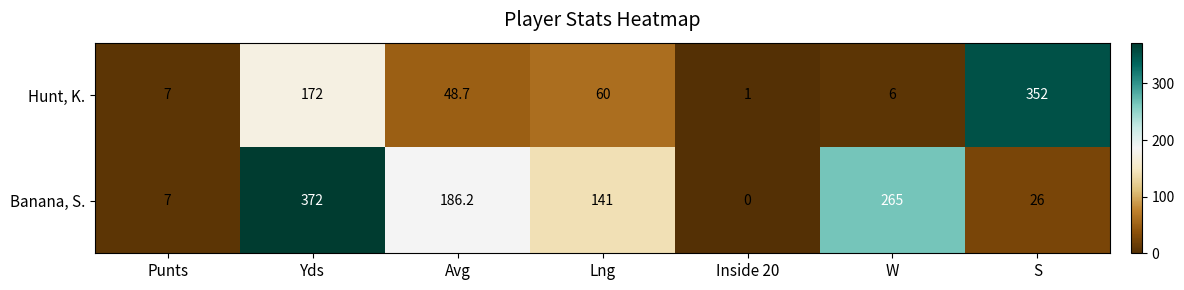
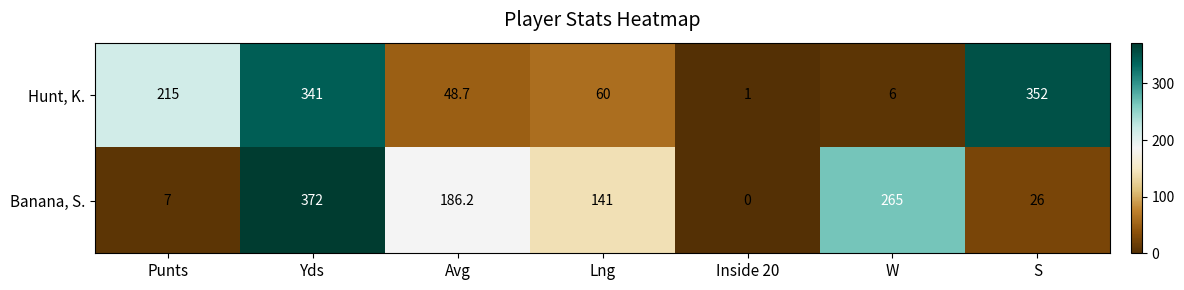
  {
    "Hunt, K.": {
-     "Punts": 7,
-     "Yds": 172,
+     "Punts": 215,
+     "Yds": 341,
      "Avg": 48.7,
      "Lng": 60,
      "Inside 20": 1,
      "W": 6,
      "S": 352
    },
    "Banana, S.": {
      "Punts": 7,
      "Yds": 372,
      "Avg": 186.2,
      "Lng": 141,
      "Inside 20": 0,
      "W": 265,
      "S": 26
    }
  }
